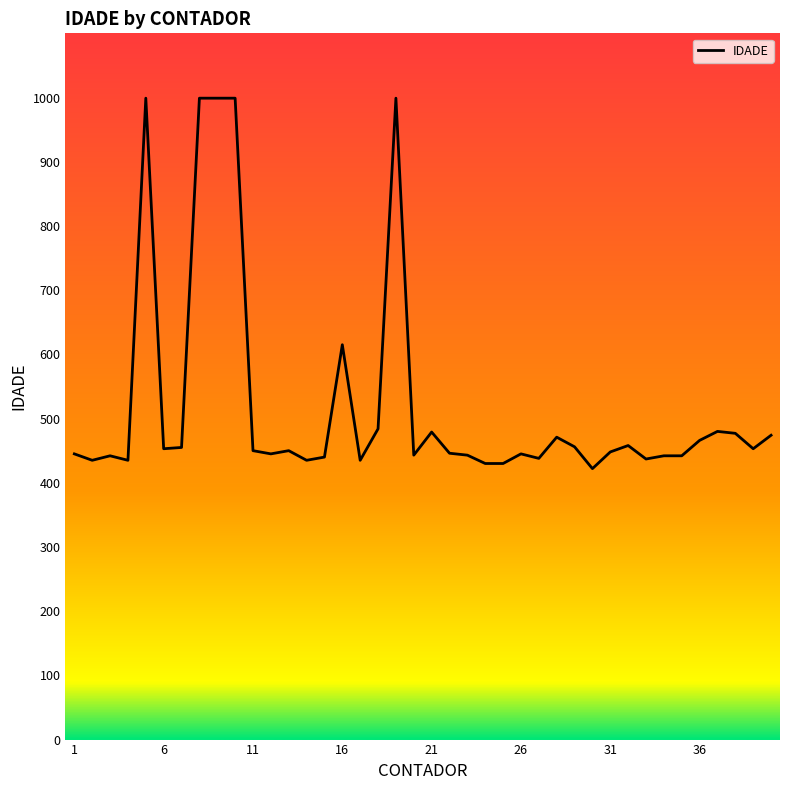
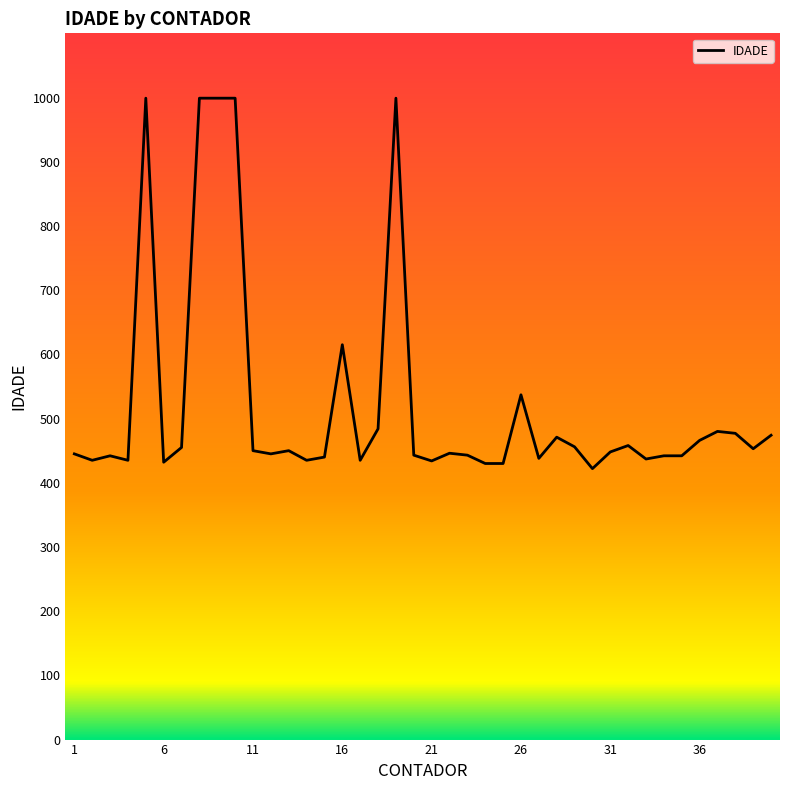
  {
    "1": 450,
-   "6": 450,
+   "6": 430,
    "11": 450,
    "16": 620,
-   "21": 480,
-   "26": 450,
+   "21": 430,
+   "26": 540,
    "31": 450,
    "36": 470
  }
